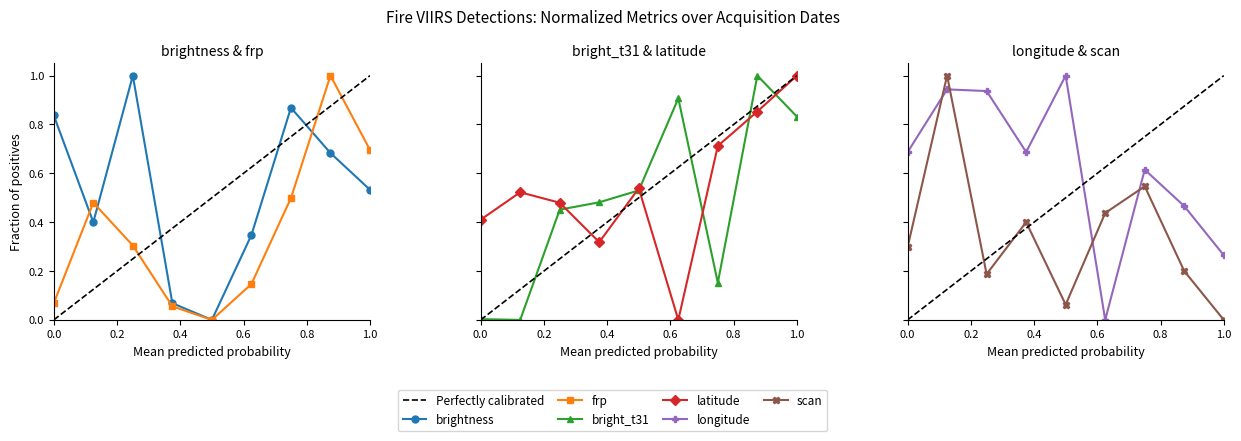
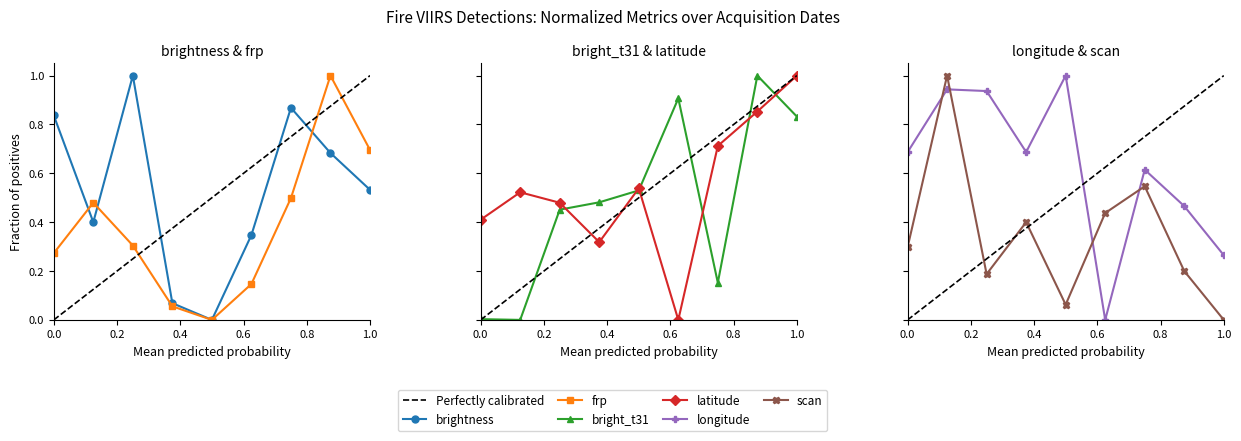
  {
    "brightness & frp": {
      "brightness": {
        "0.0": 0.84,
        "1.0": 0.53
      },
      "frp": {
-       "0.0": 0.07,
+       "0.0": 0.27,
        "1.0": 0.70
      },
      "Perfectly calibrated": {
        "0.0": 0.00,
        "1.0": 1.00
      }
    }
  }
